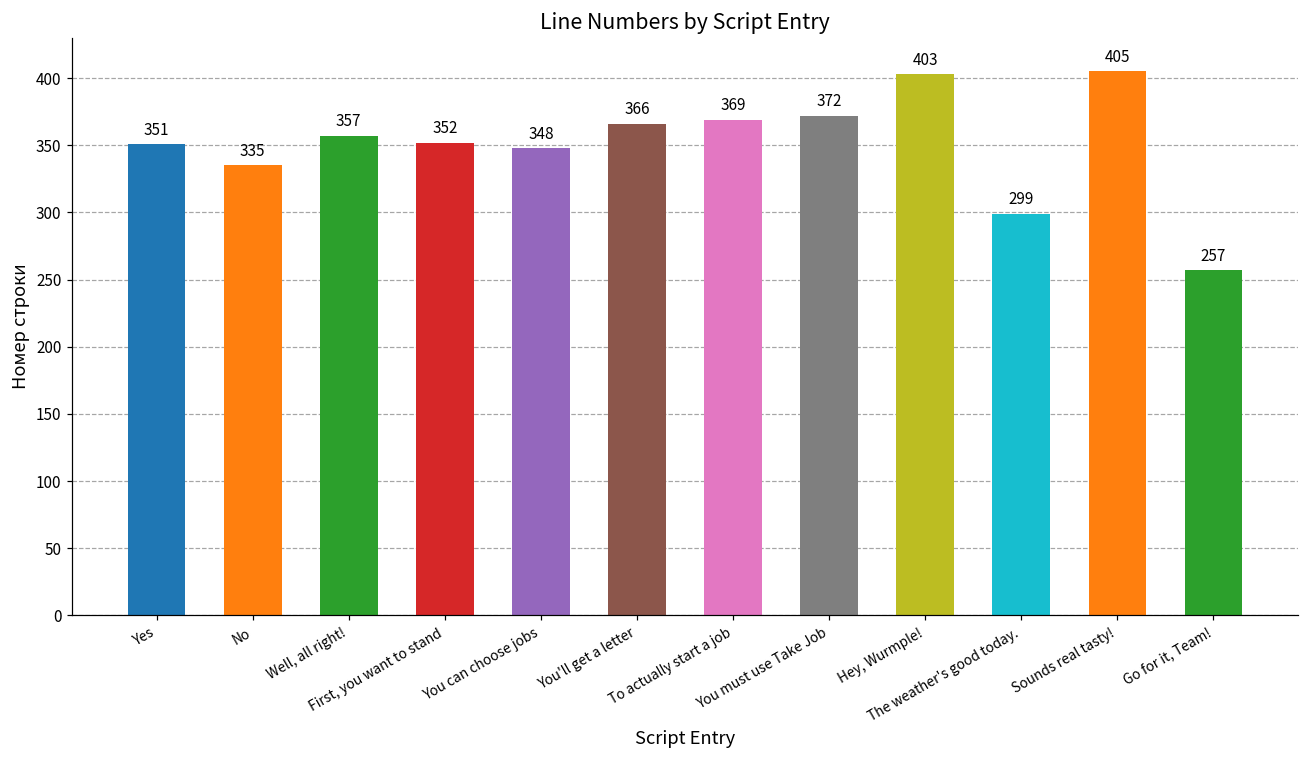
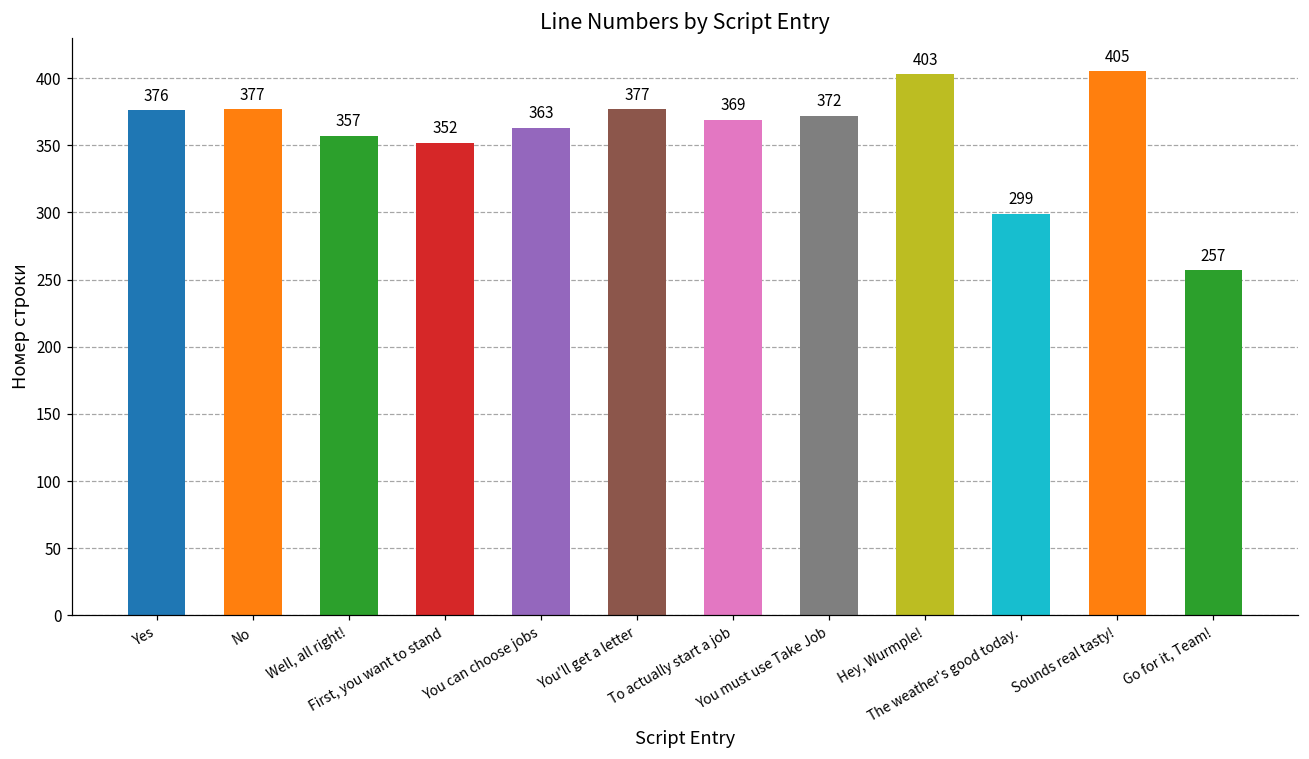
  {
-   "Yes": 351,
-   "No": 335,
+   "Yes": 376,
+   "No": 377,
    "Well, all right!": 357,
    "First, you want to stand": 352,
-   "You can choose jobs": 348,
-   "You'll get a letter": 366,
+   "You can choose jobs": 363,
+   "You'll get a letter": 377,
    "To actually start a job": 369,
    "You must use Take Job": 372,
    "Hey, Wurmple!": 403,
    "The weather's good today.": 299,
    "Sounds real tasty!": 405,
    "Go for it, Team!": 257
  }
